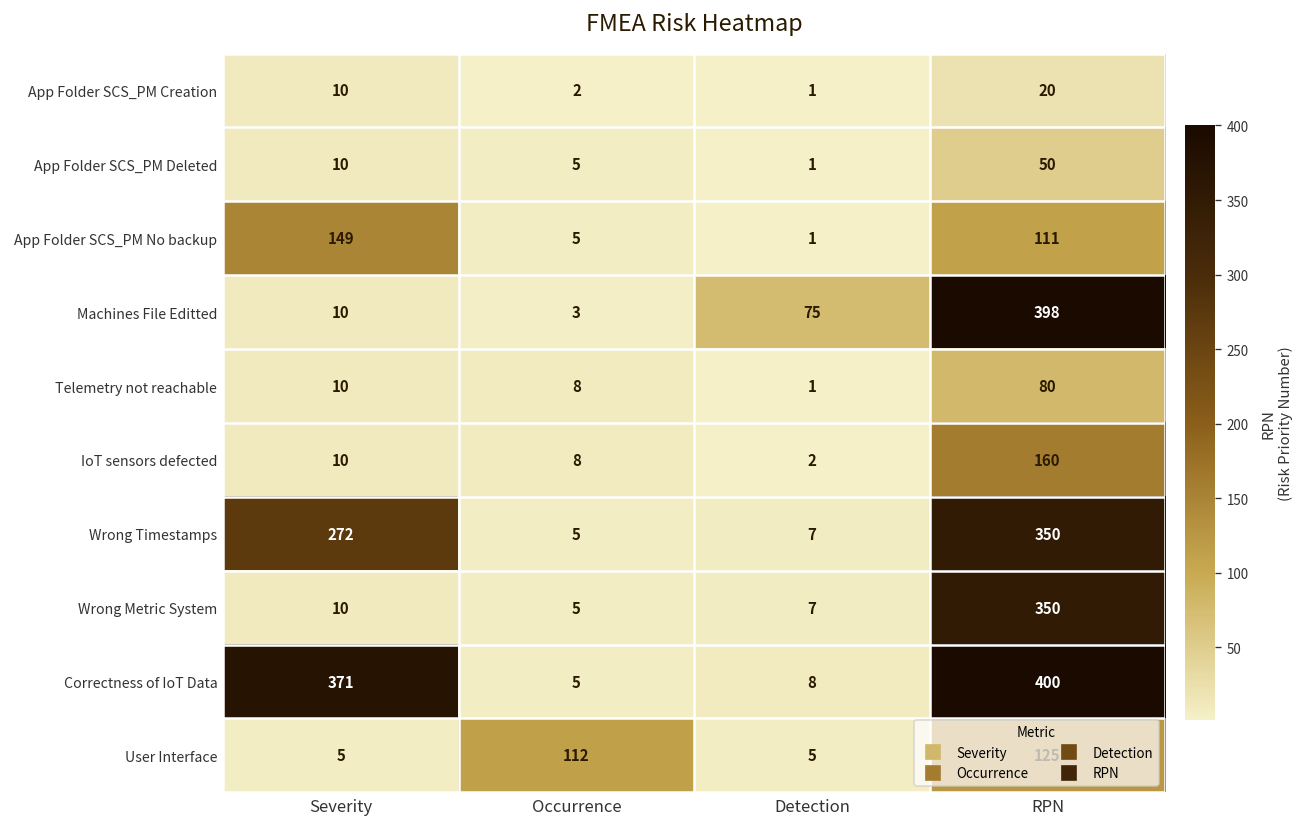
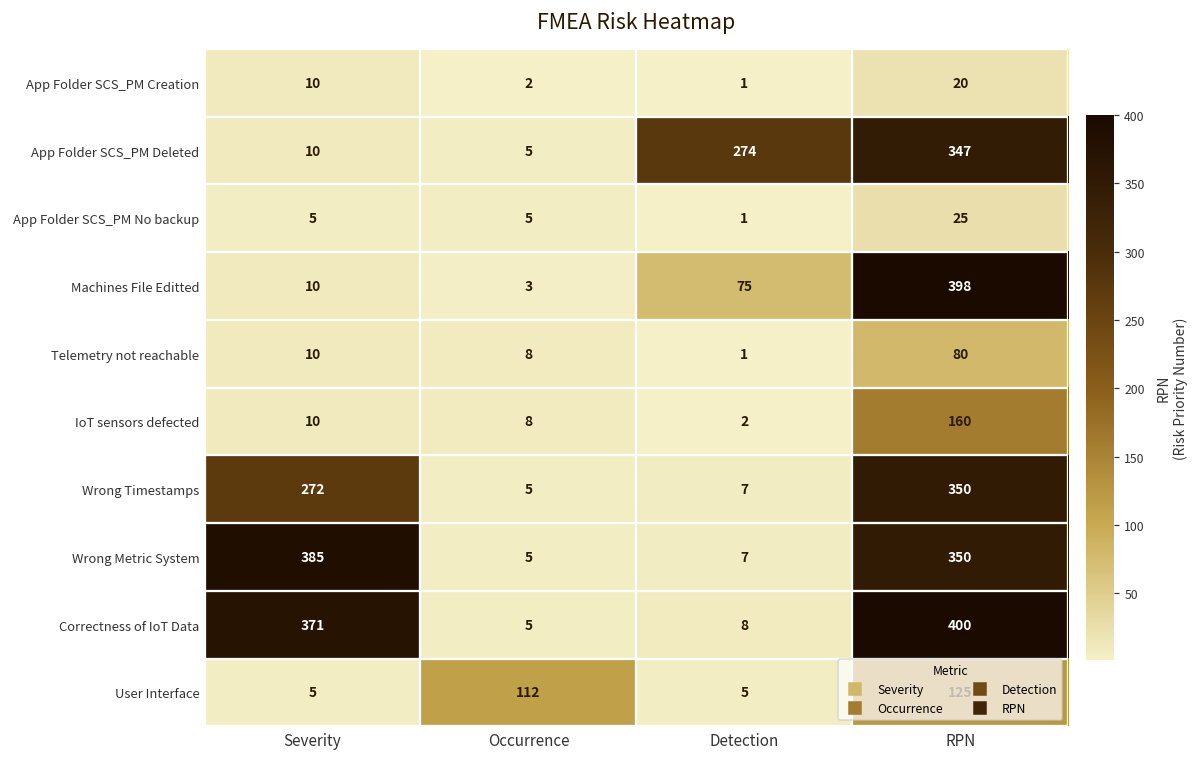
  {
    "App Folder SCS_PM Creation": {
      "Severity": 10,
      "Occurrence": 2,
      "Detection": 1,
      "RPN": 20
    },
    "App Folder SCS_PM Deleted": {
      "Severity": 10,
      "Occurrence": 5,
-     "Detection": 1,
-     "RPN": 50
+     "Detection": 274,
+     "RPN": 347
    },
    "App Folder SCS_PM No backup": {
-     "Severity": 149,
+     "Severity": 5,
      "Occurrence": 5,
      "Detection": 1,
-     "RPN": 111
+     "RPN": 25
    },
    "Machines File Editted": {
      "Severity": 10,
      "Occurrence": 3,
      "Detection": 75,
      "RPN": 398
    },
    "Telemetry not reachable": {
      "Severity": 10,
      "Occurrence": 8,
      "Detection": 1,
      "RPN": 80
    },
    "IoT sensors defected": {
      "Severity": 10,
      "Occurrence": 8,
      "Detection": 2,
      "RPN": 160
    },
    "Wrong Timestamps": {
      "Severity": 272,
      "Occurrence": 5,
      "Detection": 7,
      "RPN": 350
    },
    "Wrong Metric System": {
-     "Severity": 10,
+     "Severity": 385,
      "Occurrence": 5,
      "Detection": 7,
      "RPN": 350
    },
    "Correctness of IoT Data": {
      "Severity": 371,
      "Occurrence": 5,
      "Detection": 8,
      "RPN": 400
    },
    "User Interface": {
      "Severity": 5,
      "Occurrence": 112,
      "Detection": 5
    }
  }
